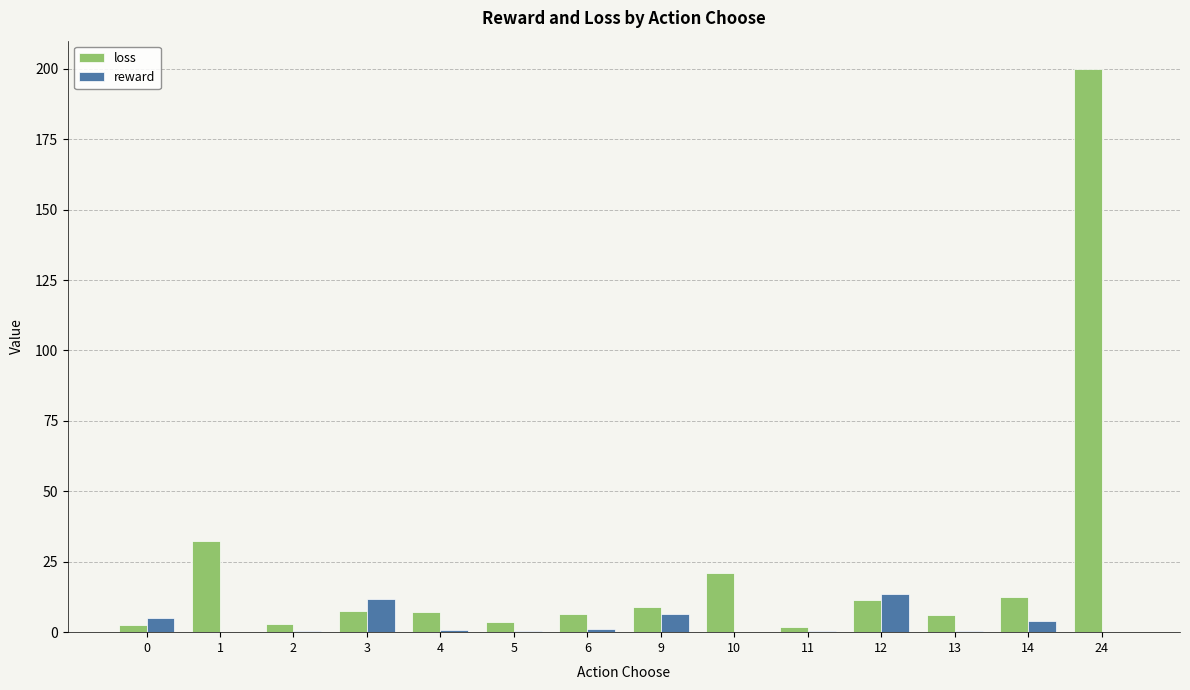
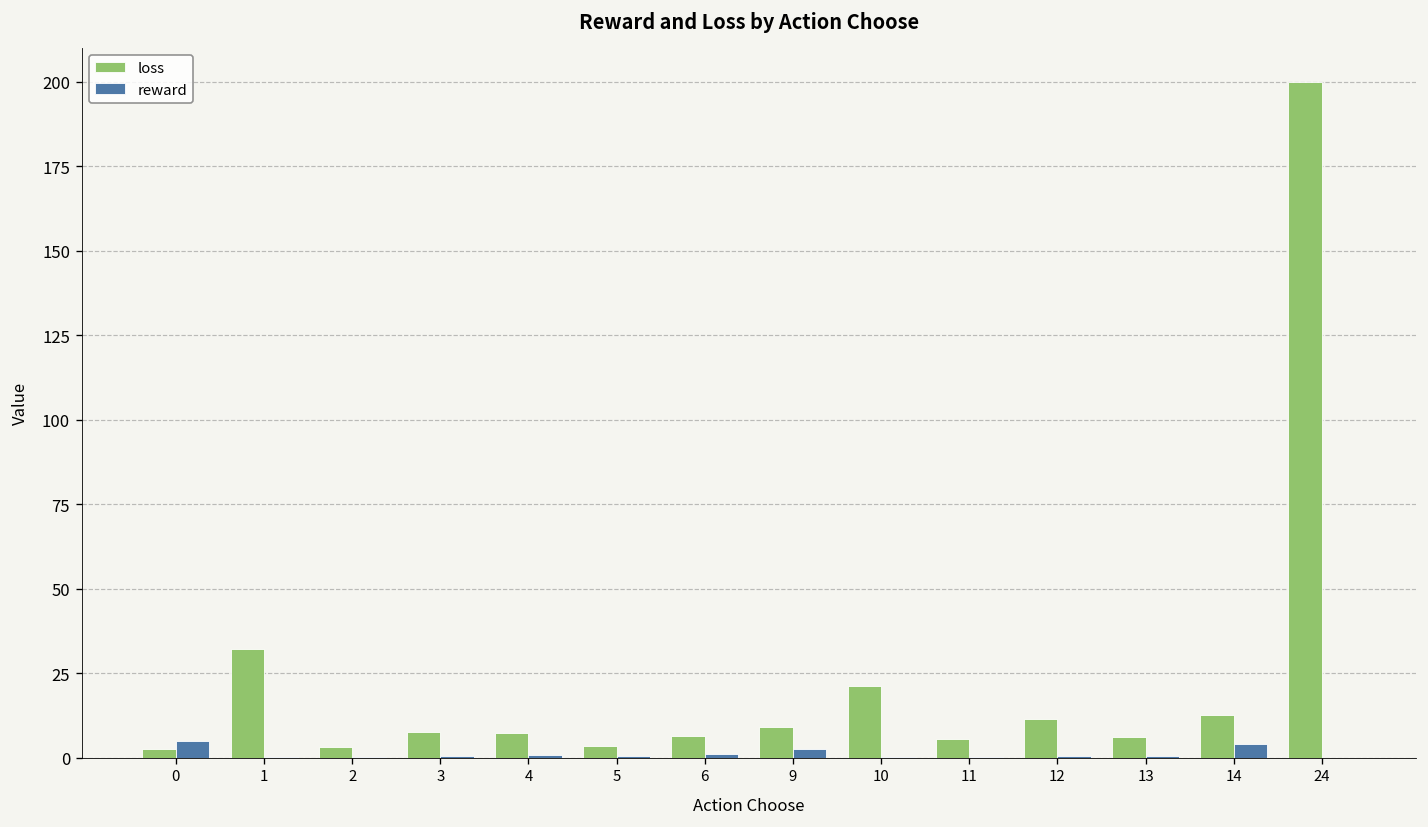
  {
    "loss": {
      "0": 3,
      "1": 32,
      "2": 3,
      "3": 7,
      "4": 7,
      "5": 3,
      "6": 6,
      "9": 9,
      "10": 21,
-     "11": 2,
+     "11": 6,
      "12": 12,
      "13": 6,
      "14": 13,
      "24": 200
    },
    "reward": {
      "0": 5,
-     "3": 12,
+     "3": 0,
      "6": 1,
-     "9": 6,
-     "12": 13,
+     "9": 3,
+     "12": 0,
      "14": 4,
      "24": 0
    }
  }
